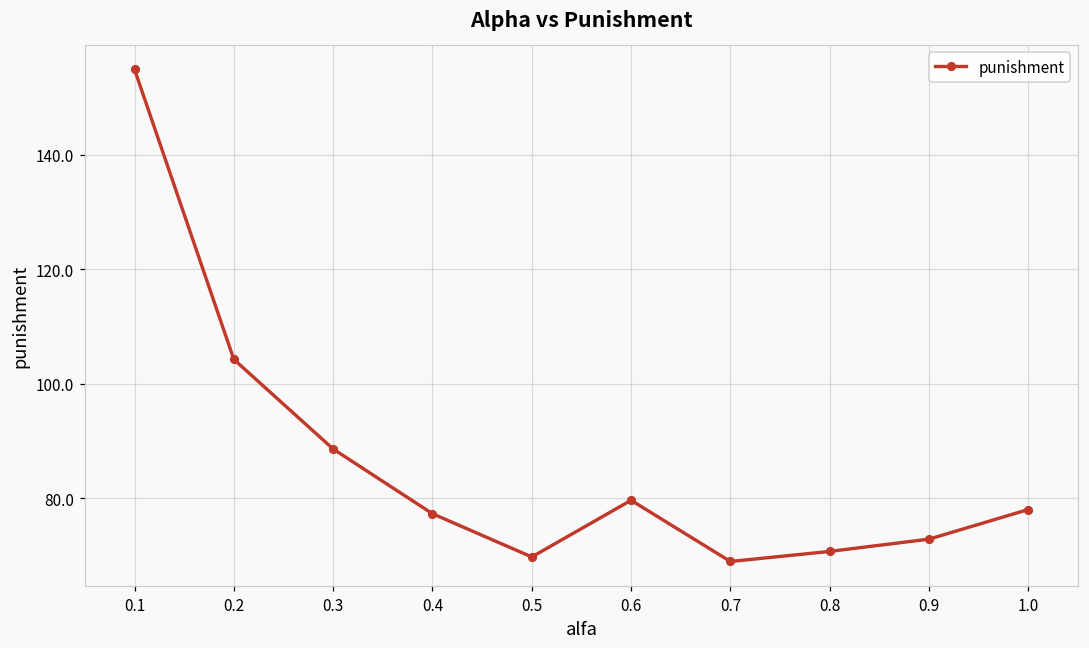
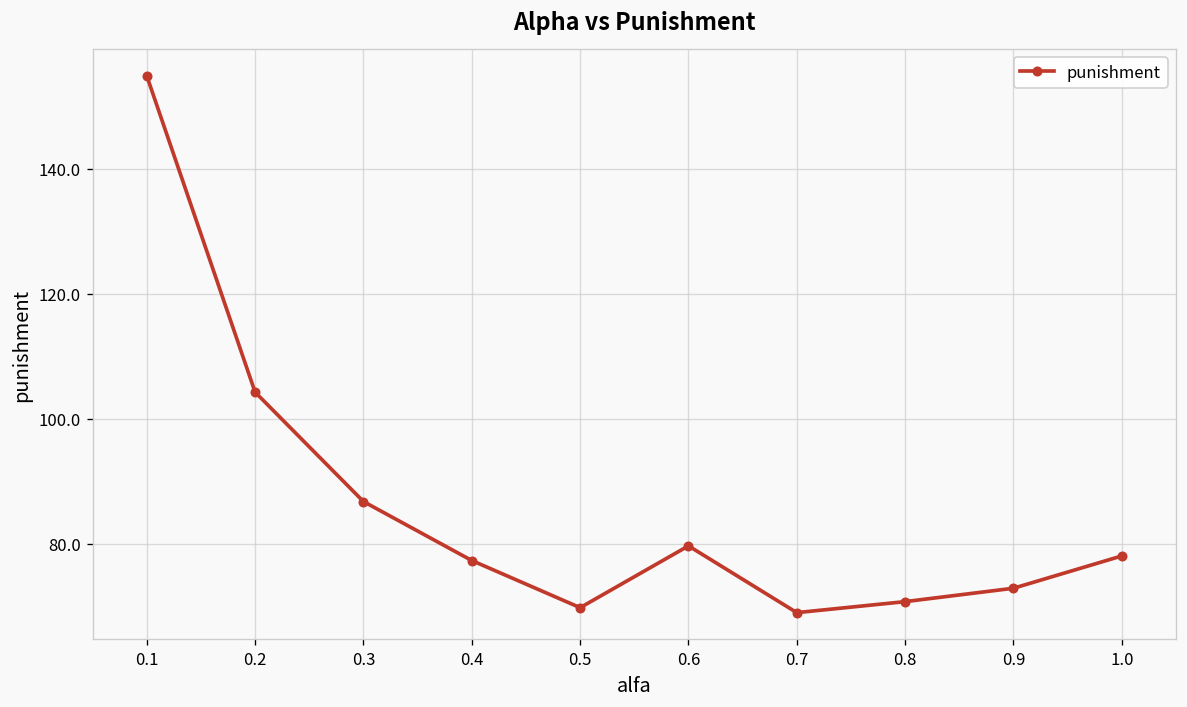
  {
    "0.1": 155,
    "0.2": 104,
-   "0.3": 89,
+   "0.3": 87,
    "0.4": 77,
    "0.5": 70,
    "0.6": 80,
    "0.7": 69,
    "0.8": 71,
    "0.9": 73,
    "1.0": 78
  }
